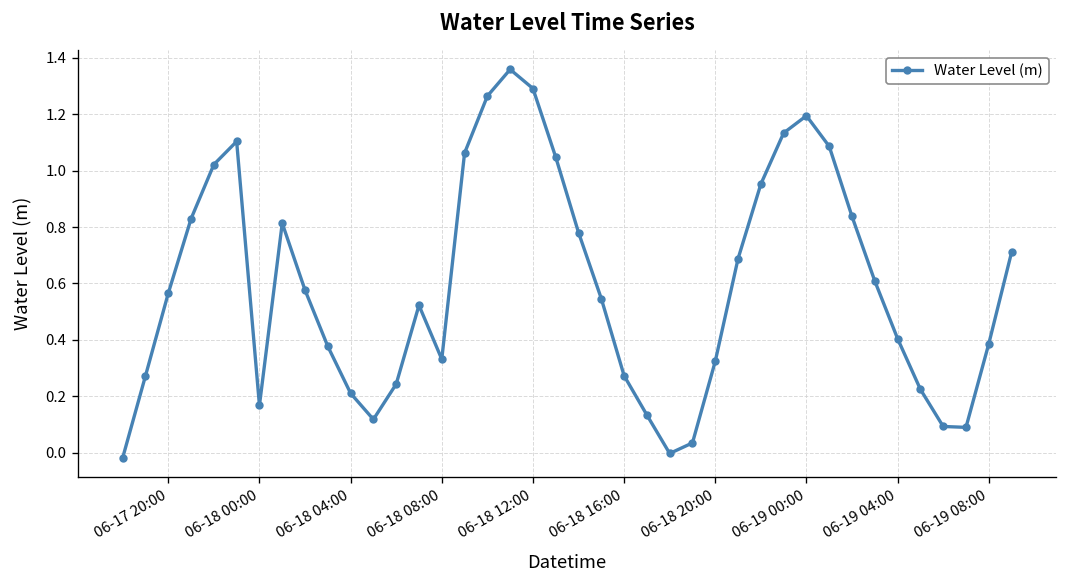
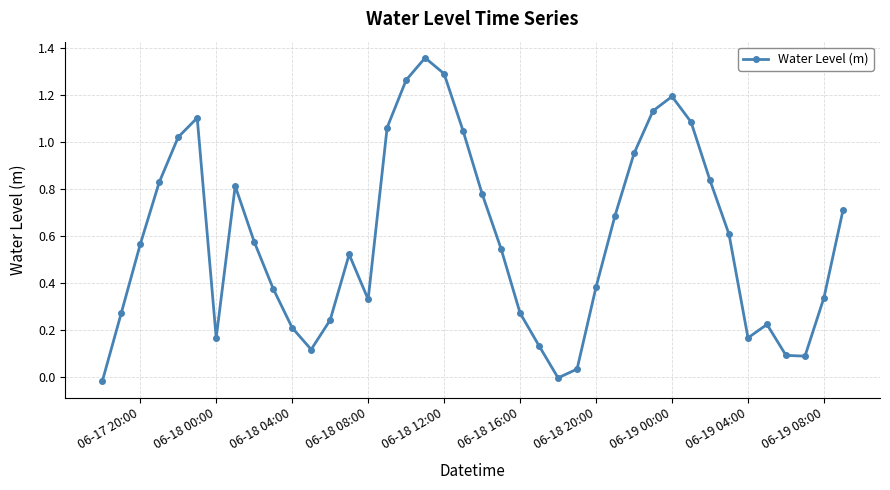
  {
    "06-17 20:00": 0.57,
    "06-18 00:00": 0.17,
    "06-18 04:00": 0.21,
    "06-18 08:00": 0.33,
    "06-18 12:00": 1.29,
    "06-18 16:00": 0.27,
-   "06-18 20:00": 0.32,
+   "06-18 20:00": 0.38,
    "06-19 00:00": 1.19,
-   "06-19 04:00": 0.40,
-   "06-19 08:00": 0.39
+   "06-19 04:00": 0.17,
+   "06-19 08:00": 0.34
  }
